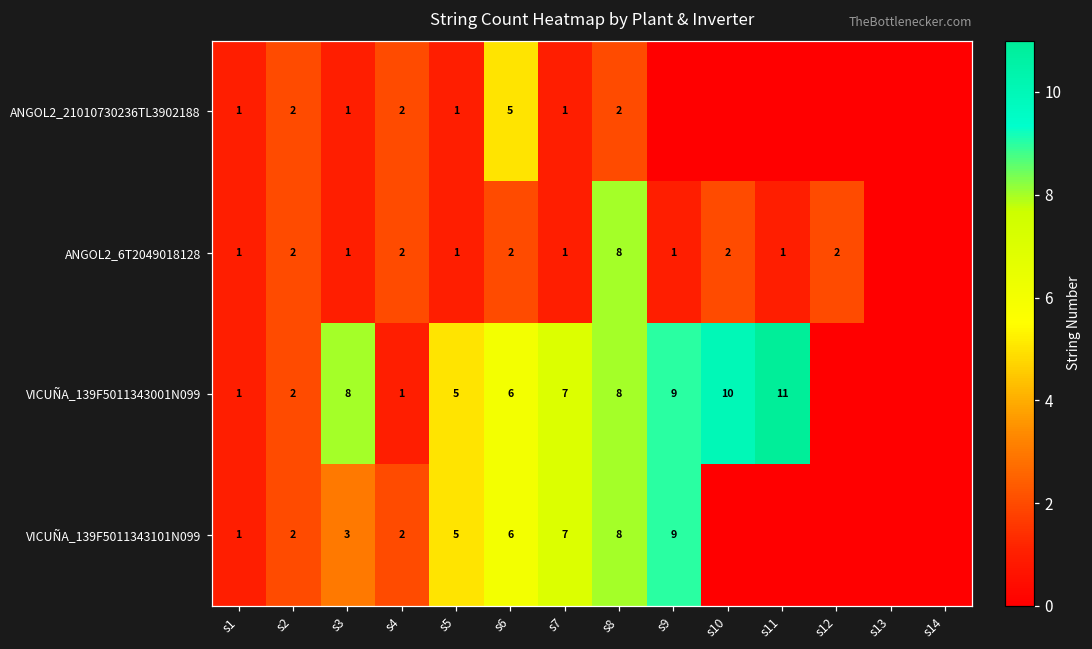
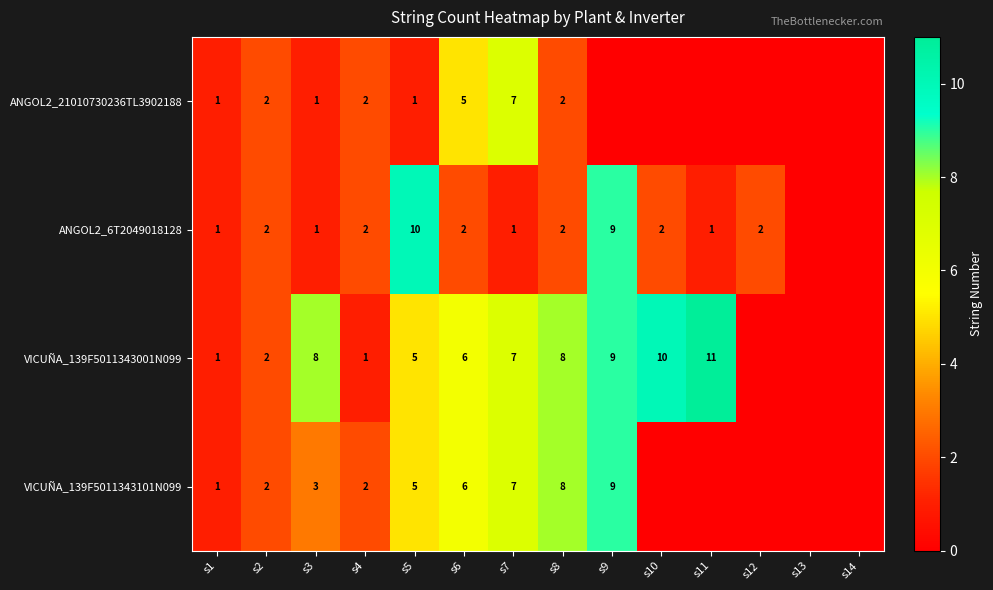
  {
    "ANGOL2_21010730236TL3902188": {
      "s1": 1,
      "s2": 2,
      "s3": 1,
      "s4": 2,
      "s5": 1,
      "s6": 5,
-     "s7": 1,
+     "s7": 7,
      "s8": 2
    },
    "ANGOL2_6T2049018128": {
      "s1": 1,
      "s2": 2,
      "s3": 1,
      "s4": 2,
-     "s5": 1,
+     "s5": 10,
      "s6": 2,
      "s7": 1,
-     "s8": 8,
-     "s9": 1,
+     "s8": 2,
+     "s9": 9,
      "s10": 2,
      "s11": 1,
      "s12": 2
    },
    "VICUÑA_139F5011343001N099": {
      "s1": 1,
      "s2": 2,
      "s3": 8,
      "s4": 1,
      "s5": 5,
      "s6": 6,
      "s7": 7,
      "s8": 8,
      "s9": 9,
      "s10": 10,
      "s11": 11
    },
    "VICUÑA_139F5011343101N099": {
      "s1": 1,
      "s2": 2,
      "s3": 3,
      "s4": 2,
      "s5": 5,
      "s6": 6,
      "s7": 7,
      "s8": 8,
      "s9": 9
    }
  }
